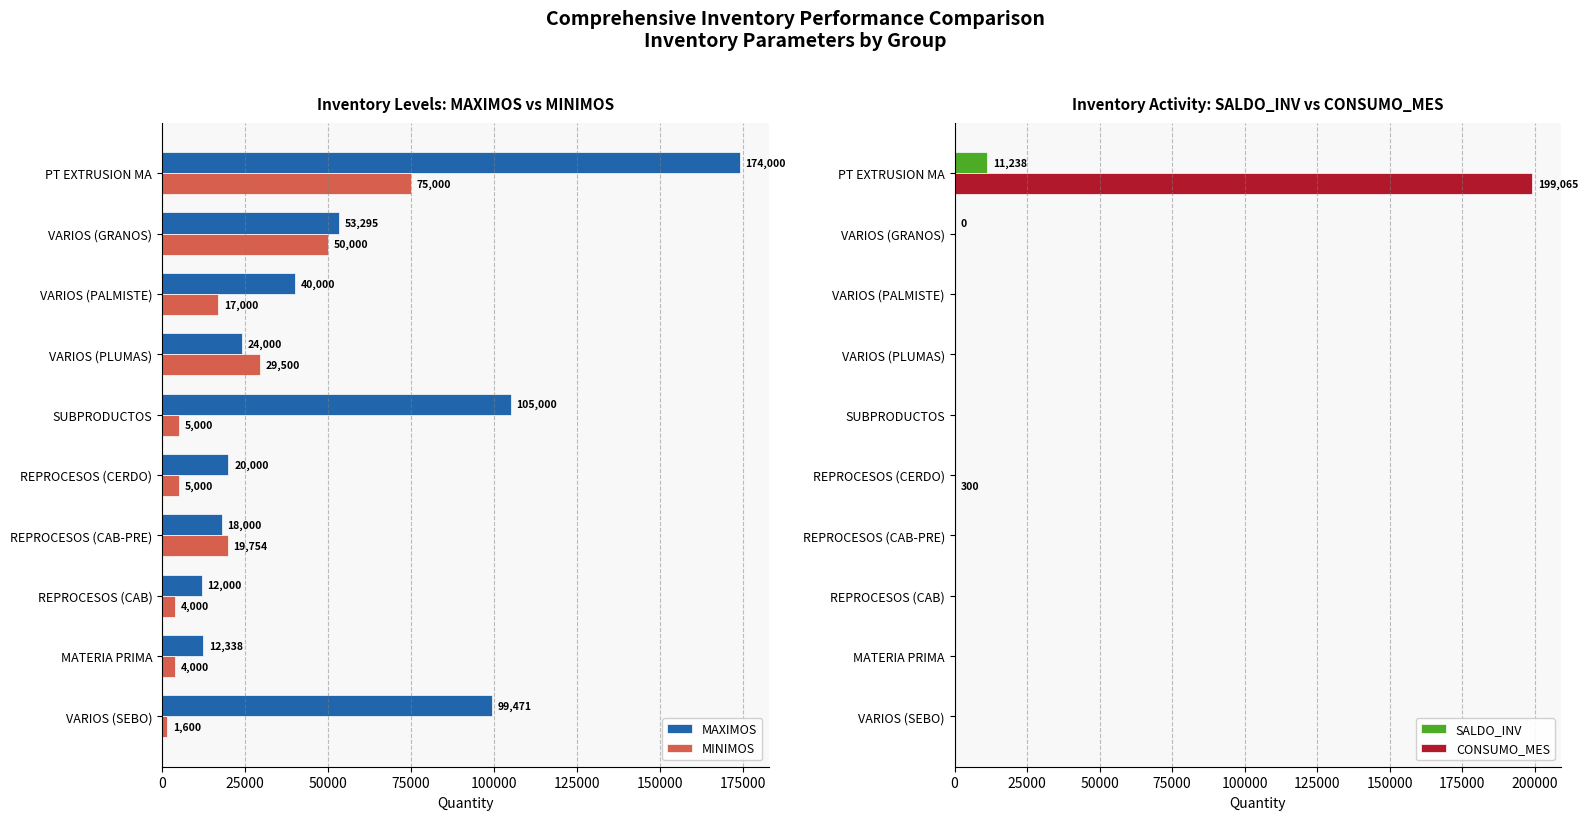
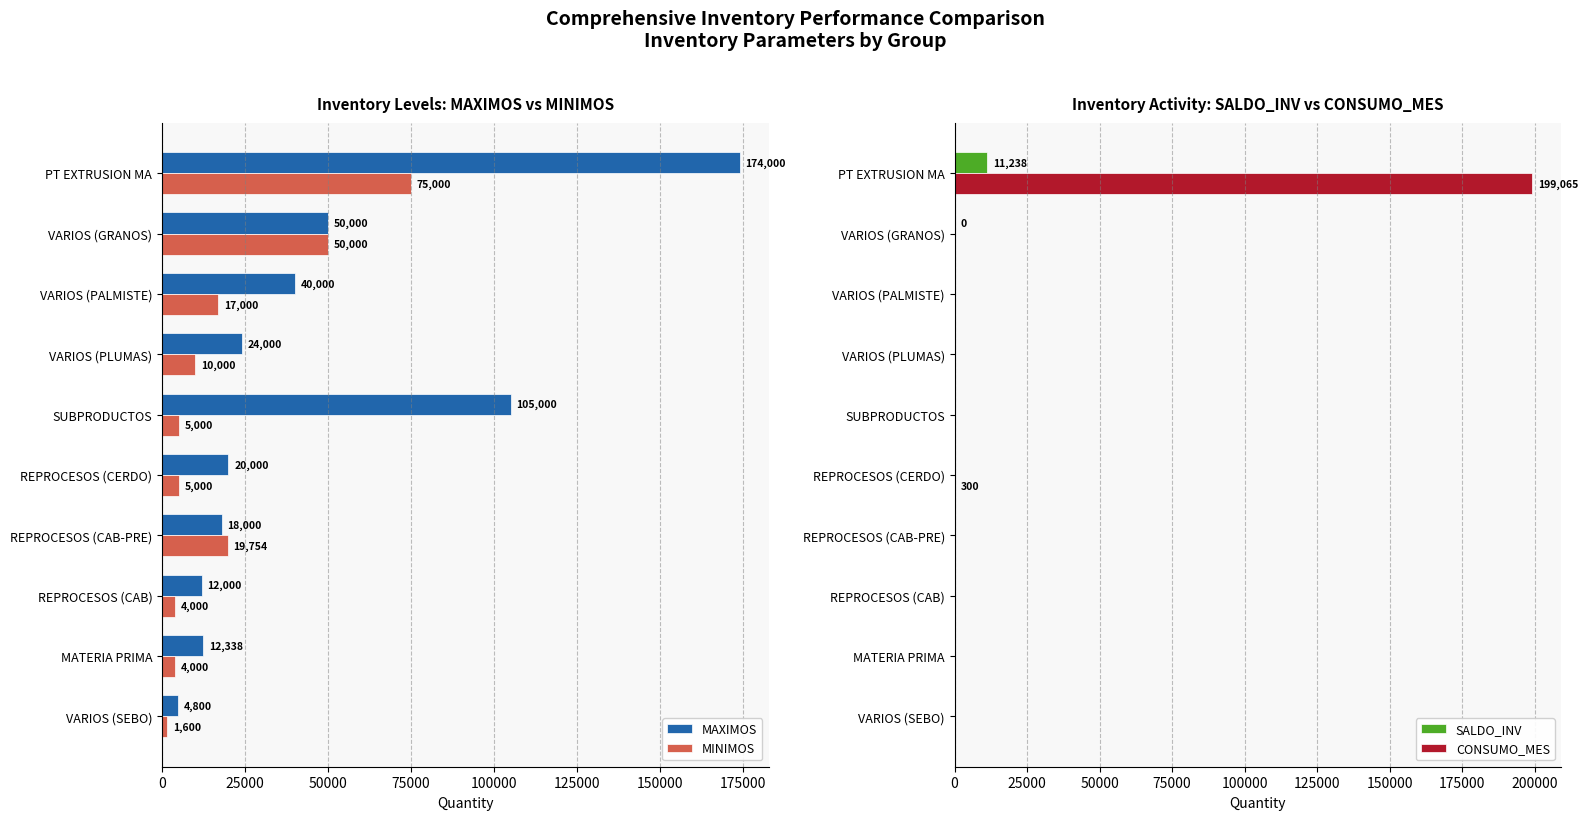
  {
    "Inventory Levels: MAXIMOS vs MINIMOS": {
      "MAXIMOS": {
        "PT EXTRUSION MA": "174,000",
-       "VARIOS (GRANOS)": "53,295",
+       "VARIOS (GRANOS)": "50,000",
        "VARIOS (PALMISTE)": "40,000",
        "VARIOS (PLUMAS)": "24,000",
        "SUBPRODUCTOS": "105,000",
        "REPROCESOS (CERDO)": "20,000",
        "REPROCESOS (CAB-PRE)": "18,000",
        "REPROCESOS (CAB)": "12,000",
        "MATERIA PRIMA": "12,338",
-       "VARIOS (SEBO)": "99,471"
+       "VARIOS (SEBO)": "4,800"
      },
      "MINIMOS": {
        "PT EXTRUSION MA": "75,000",
        "VARIOS (GRANOS)": "50,000",
        "VARIOS (PALMISTE)": "17,000",
-       "VARIOS (PLUMAS)": "29,500",
+       "VARIOS (PLUMAS)": "10,000",
        "SUBPRODUCTOS": "5,000",
        "REPROCESOS (CERDO)": "5,000",
        "REPROCESOS (CAB-PRE)": "19,754",
        "REPROCESOS (CAB)": "4,000",
        "MATERIA PRIMA": "4,000",
        "VARIOS (SEBO)": "1,600"
      }
    },
    "Inventory Activity: SALDO_INV vs CONSUMO_MES": {
      "SALDO_INV": {
        "PT EXTRUSION MA": "11,238",
        "VARIOS (GRANOS)": "0"
      },
      "CONSUMO_MES": {
        "PT EXTRUSION MA": "199,065",
        "REPROCESOS (CERDO)": "300"
      }
    }
  }
